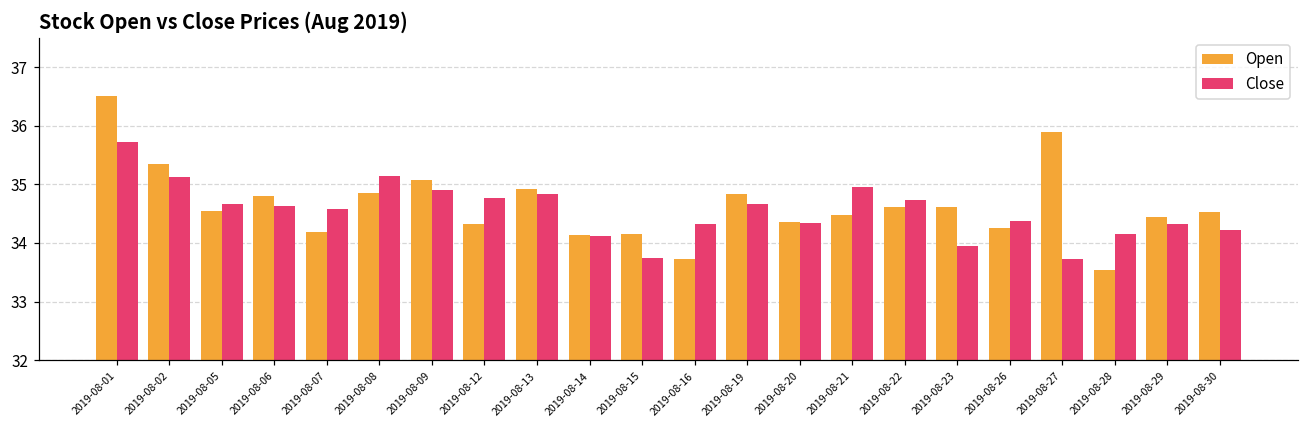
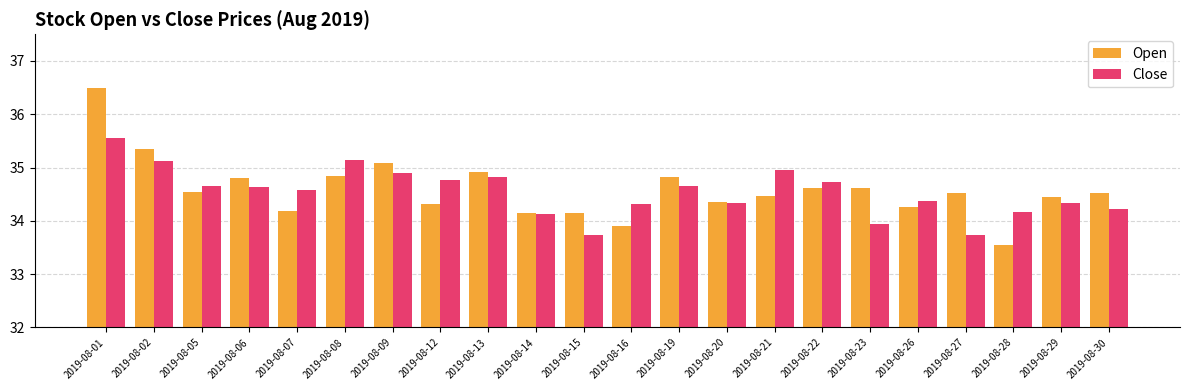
  {
    "Open": {
      "2019-08-01": 36.5,
      "2019-08-02": 35.4,
      "2019-08-05": 34.5,
      "2019-08-06": 34.8,
      "2019-08-07": 34.2,
      "2019-08-08": 34.9,
      "2019-08-09": 35.1,
      "2019-08-12": 34.3,
      "2019-08-13": 34.9,
      "2019-08-14": 34.1,
      "2019-08-15": 34.2,
-     "2019-08-16": 33.7,
+     "2019-08-16": 33.9,
      "2019-08-19": 34.8,
      "2019-08-20": 34.4,
      "2019-08-21": 34.5,
      "2019-08-22": 34.6,
      "2019-08-23": 34.6,
      "2019-08-26": 34.3,
-     "2019-08-27": 35.9,
+     "2019-08-27": 34.5,
      "2019-08-28": 33.5,
      "2019-08-29": 34.5,
      "2019-08-30": 34.5
    },
    "Close": {
-     "2019-08-01": 35.7,
+     "2019-08-01": 35.6,
      "2019-08-02": 35.1,
      "2019-08-05": 34.7,
      "2019-08-06": 34.6,
      "2019-08-07": 34.6,
      "2019-08-08": 35.1,
      "2019-08-09": 34.9,
      "2019-08-12": 34.8,
      "2019-08-13": 34.8,
      "2019-08-14": 34.1,
      "2019-08-15": 33.7,
      "2019-08-16": 34.3,
      "2019-08-19": 34.7,
      "2019-08-20": 34.3,
      "2019-08-21": 35.0,
      "2019-08-22": 34.7,
      "2019-08-23": 33.9,
      "2019-08-26": 34.4,
      "2019-08-27": 33.7,
      "2019-08-28": 34.2,
      "2019-08-29": 34.3,
      "2019-08-30": 34.2
    }
  }
